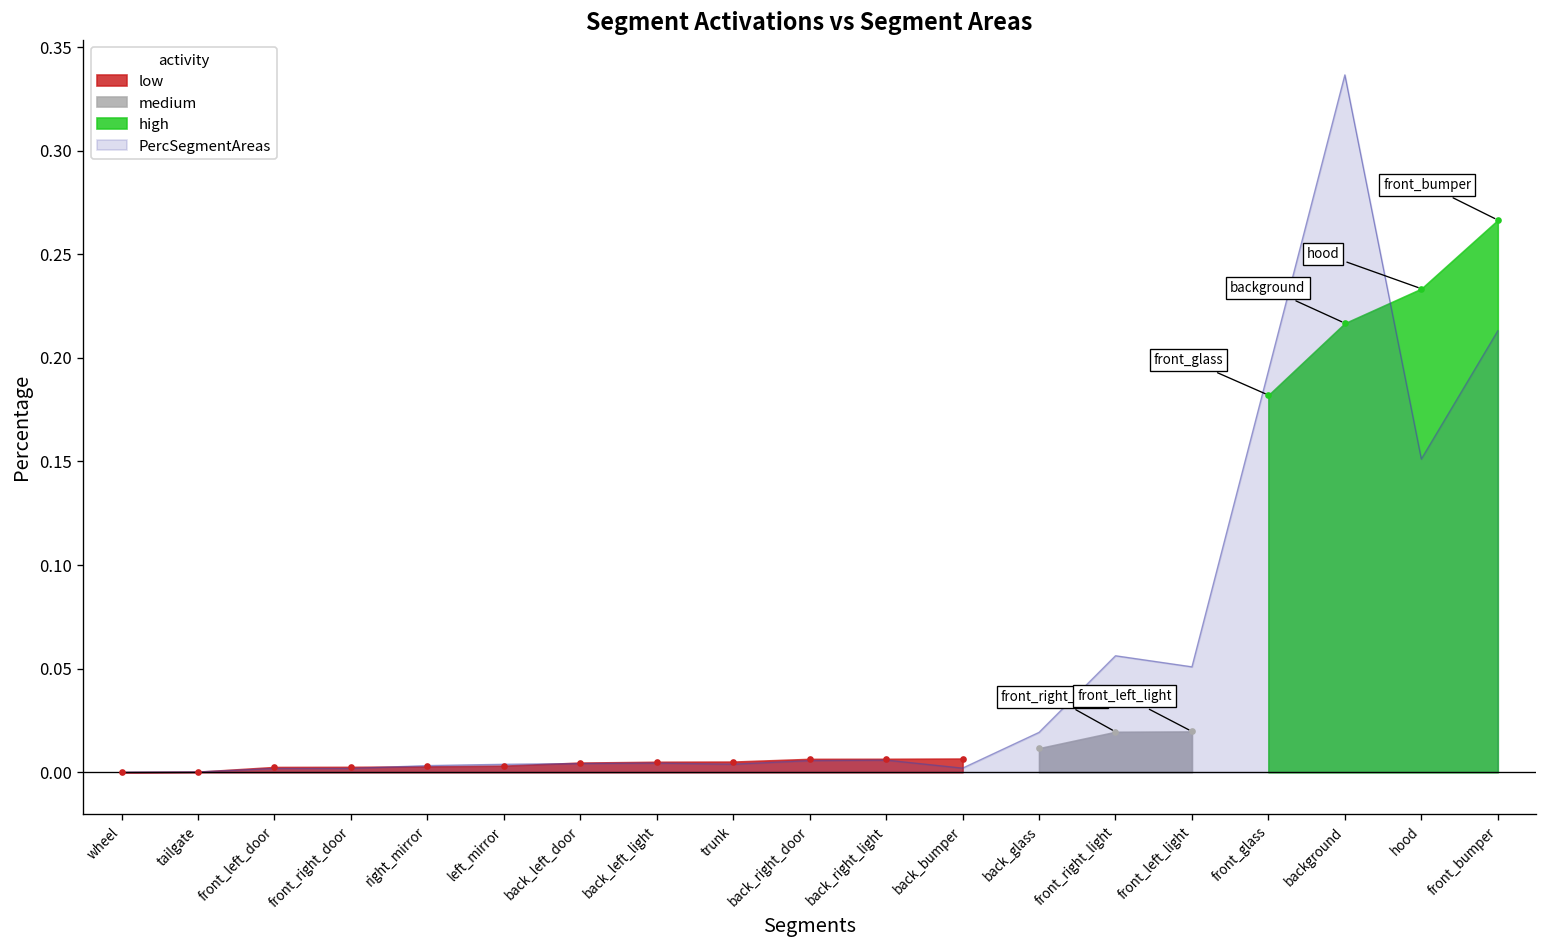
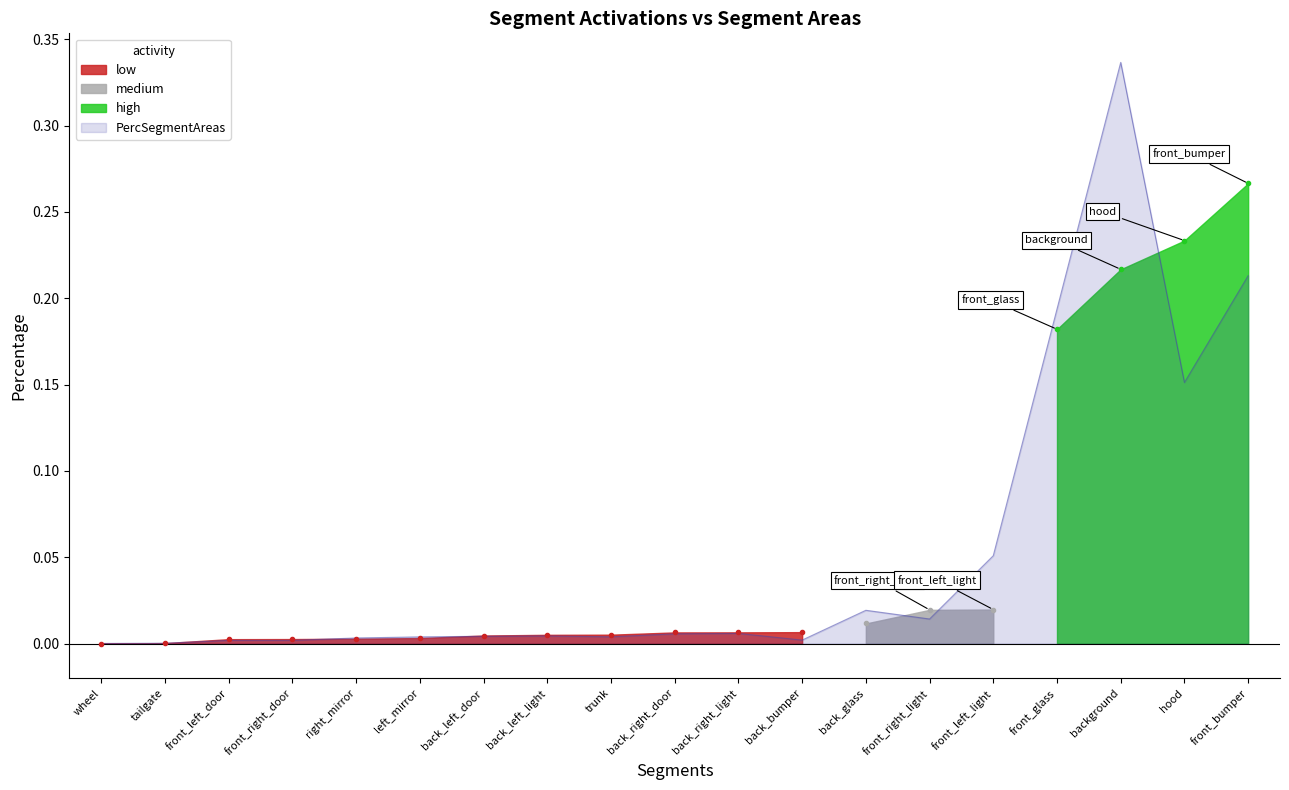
  {
    "low": {
      "back_bumper": 0.007
    },
    "medium": {
      "back_glass": 0.012,
      "front_right_light": 0.020,
      "front_left_light": 0.020
    },
    "high": {
      "front_glass": 0.182,
      "background": 0.217,
      "hood": 0.233,
      "front_bumper": 0.267
    },
    "PercSegmentAreas": {
      "back_bumper": 0.002,
      "back_glass": 0.019,
-     "front_right_light": 0.056,
+     "front_right_light": 0.014,
      "front_left_light": 0.051,
      "front_glass": 0.194,
      "background": 0.337,
      "hood": 0.151,
      "front_bumper": 0.213
    }
  }
